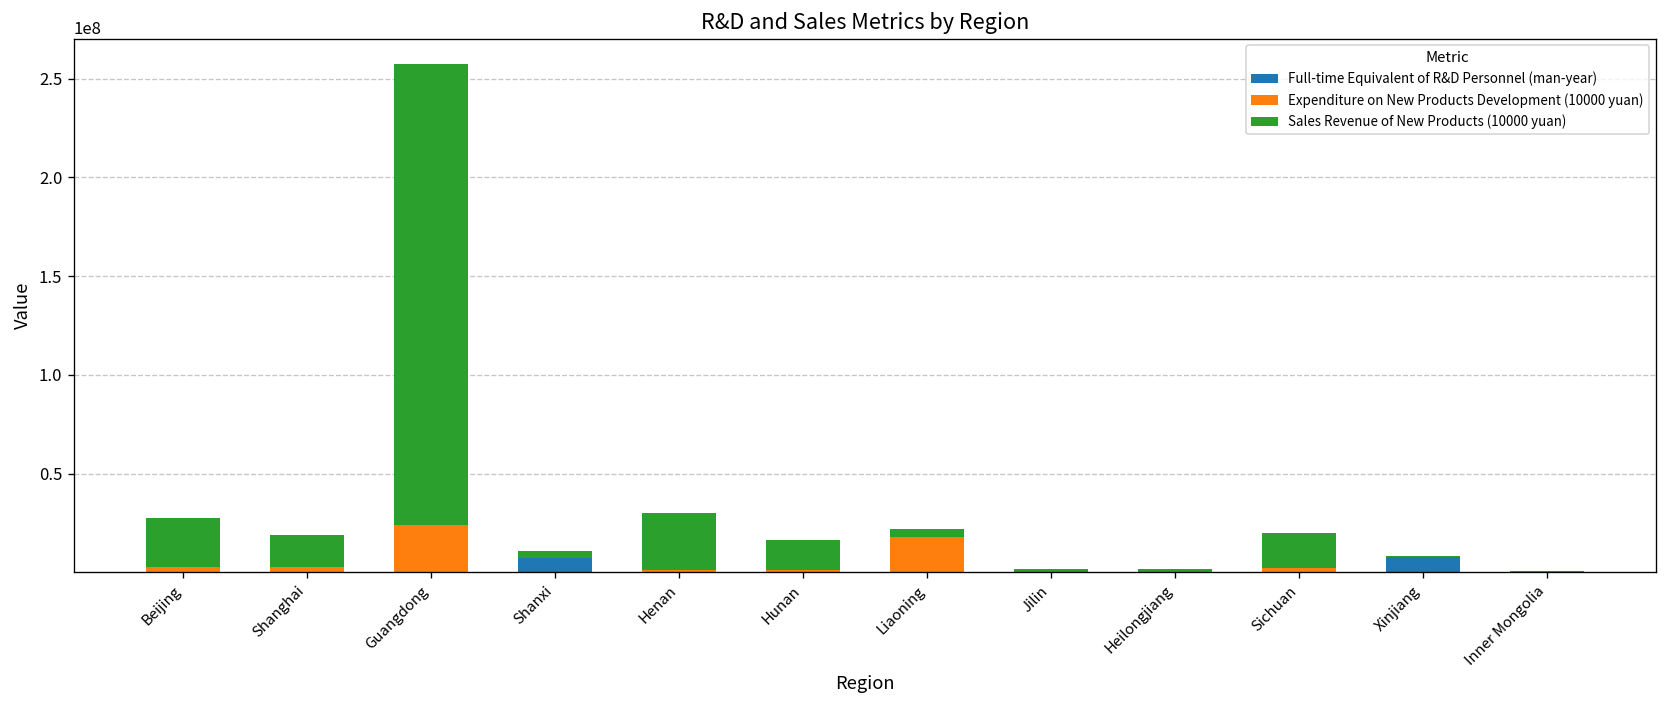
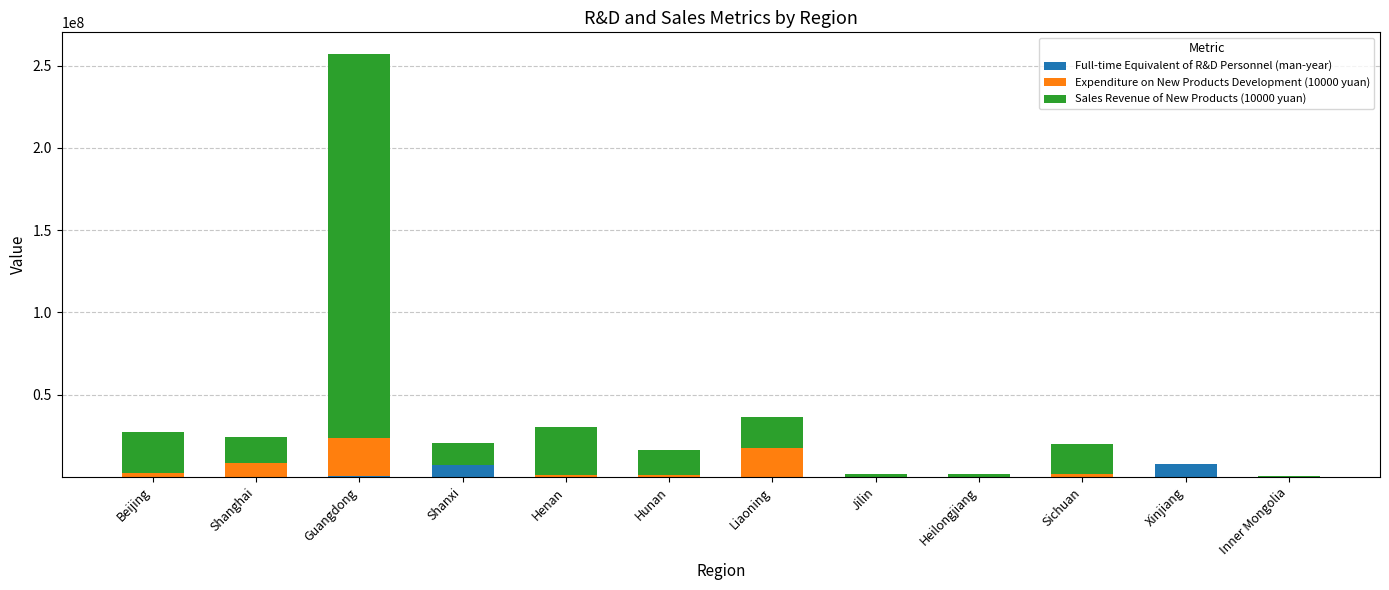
  {
    "Full-time Equivalent of R&D Personnel (man-year)": {
      "Shanxi": 7000000,
      "Xinjiang": 8000000
    },
    "Expenditure on New Products Development (10000 yuan)": {
      "Beijing": 2000000,
-     "Shanghai": 3000000,
+     "Shanghai": 8000000,
      "Guangdong": 23000000,
      "Liaoning": 18000000,
      "Sichuan": 2000000
    },
    "Sales Revenue of New Products (10000 yuan)": {
      "Beijing": 25000000,
      "Shanghai": 16000000,
      "Guangdong": 234000000,
-     "Shanxi": 3000000,
+     "Shanxi": 13000000,
      "Henan": 29000000,
      "Hunan": 15000000,
-     "Liaoning": 4000000,
+     "Liaoning": 18000000,
      "Jilin": 2000000,
      "Heilongjiang": 2000000,
      "Sichuan": 18000000
    }
  }
